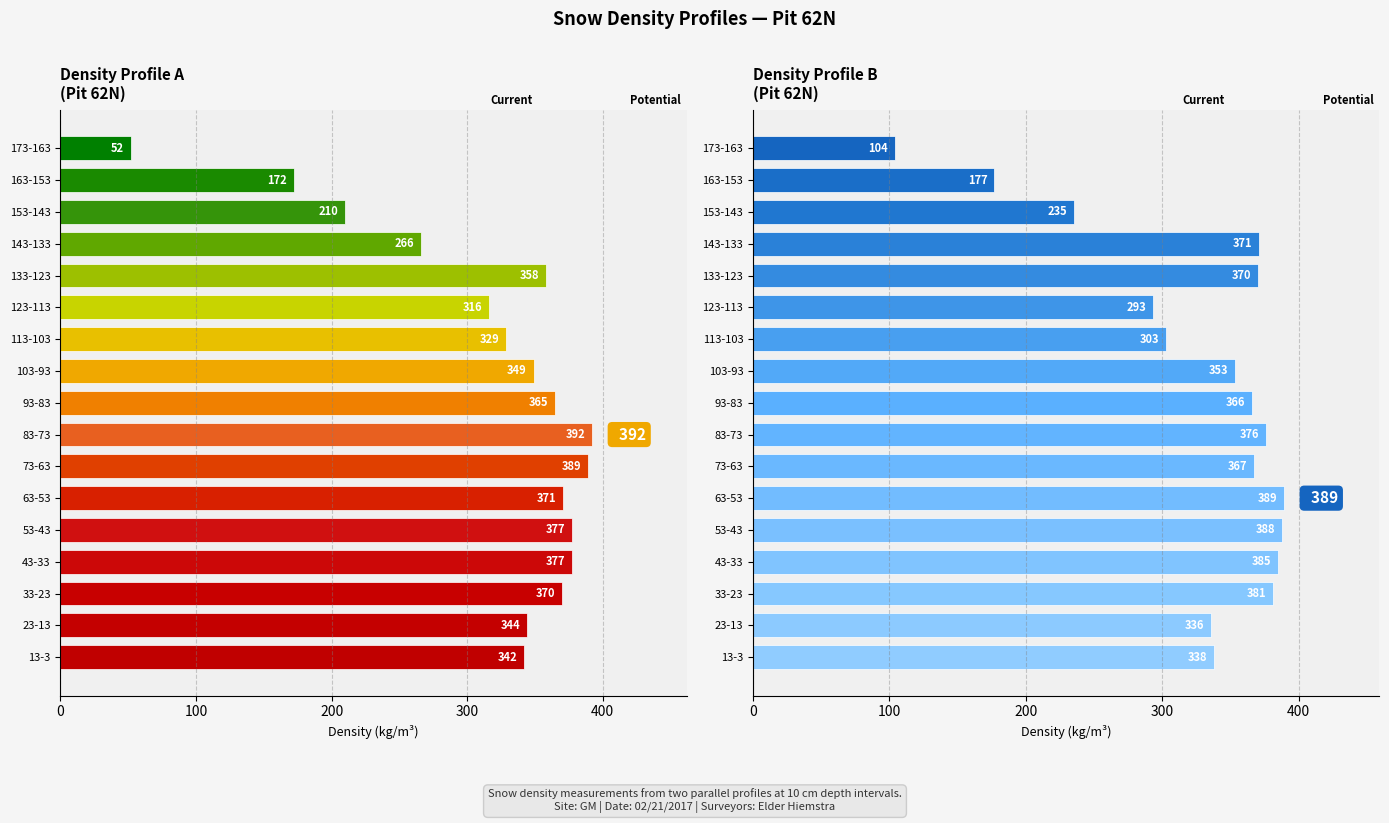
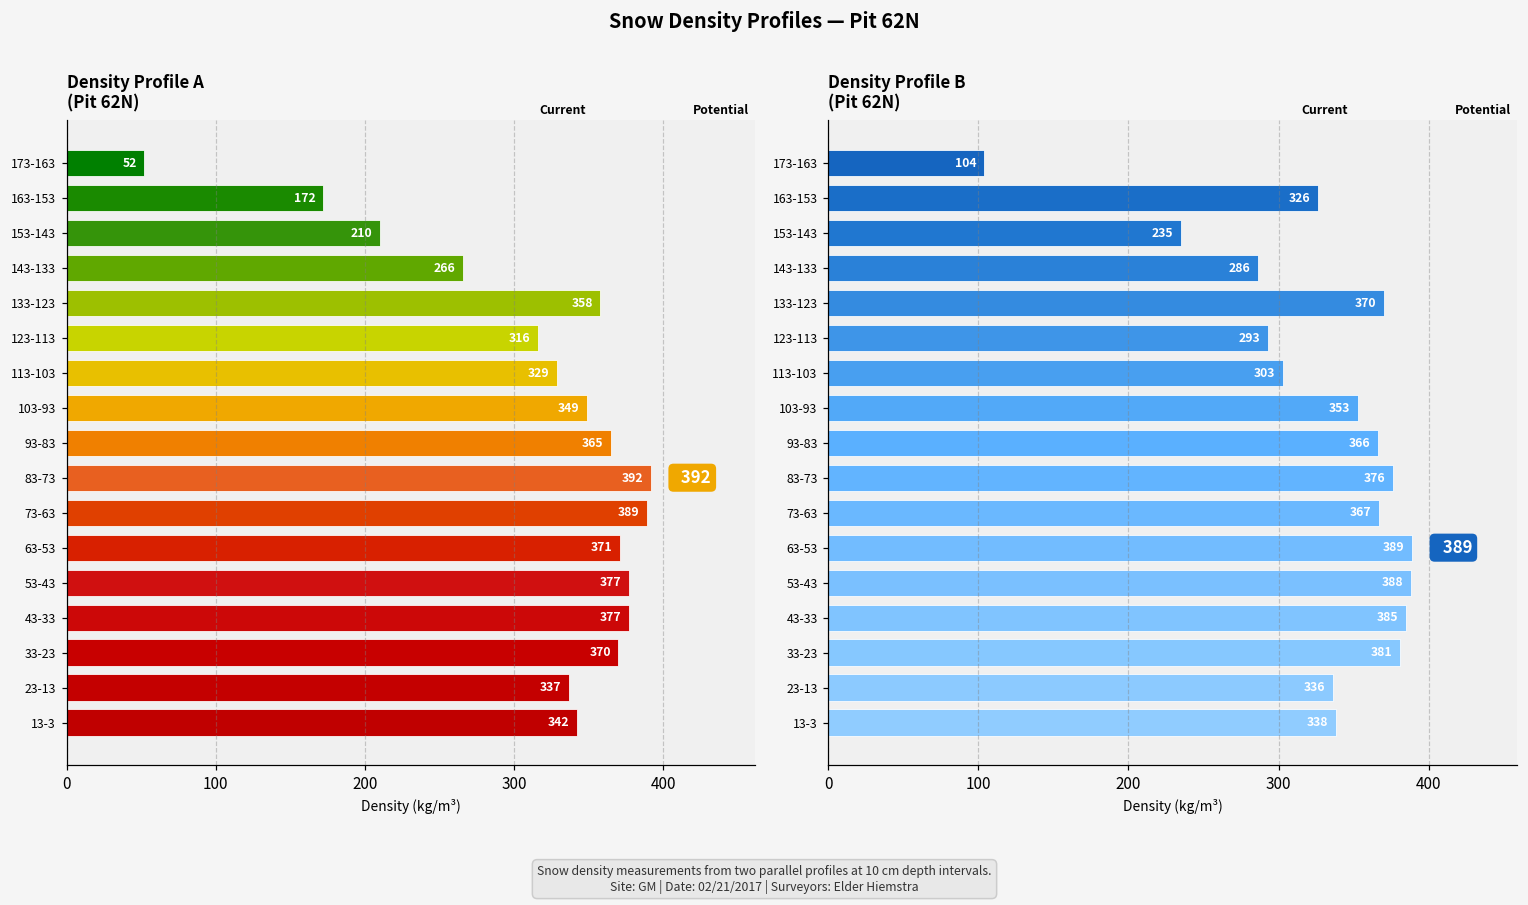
  {
    "Density Profile A (Pit 62N)": {
      "173-163": 52,
      "163-153": 172,
      "153-143": 210,
      "143-133": 266,
      "133-123": 358,
      "123-113": 316,
      "113-103": 329,
      "103-93": 349,
      "93-83": 365,
      "83-73": 392,
      "73-63": 389,
      "63-53": 371,
      "53-43": 377,
      "43-33": 377,
      "33-23": 370,
-     "23-13": 344,
+     "23-13": 337,
      "13-3": 342
    },
    "Density Profile B (Pit 62N)": {
      "173-163": 104,
-     "163-153": 177,
+     "163-153": 326,
      "153-143": 235,
-     "143-133": 371,
+     "143-133": 286,
      "133-123": 370,
      "123-113": 293,
      "113-103": 303,
      "103-93": 353,
      "93-83": 366,
      "83-73": 376,
      "73-63": 367,
      "63-53": 389,
      "53-43": 388,
      "43-33": 385,
      "33-23": 381,
      "23-13": 336,
      "13-3": 338
    }
  }
